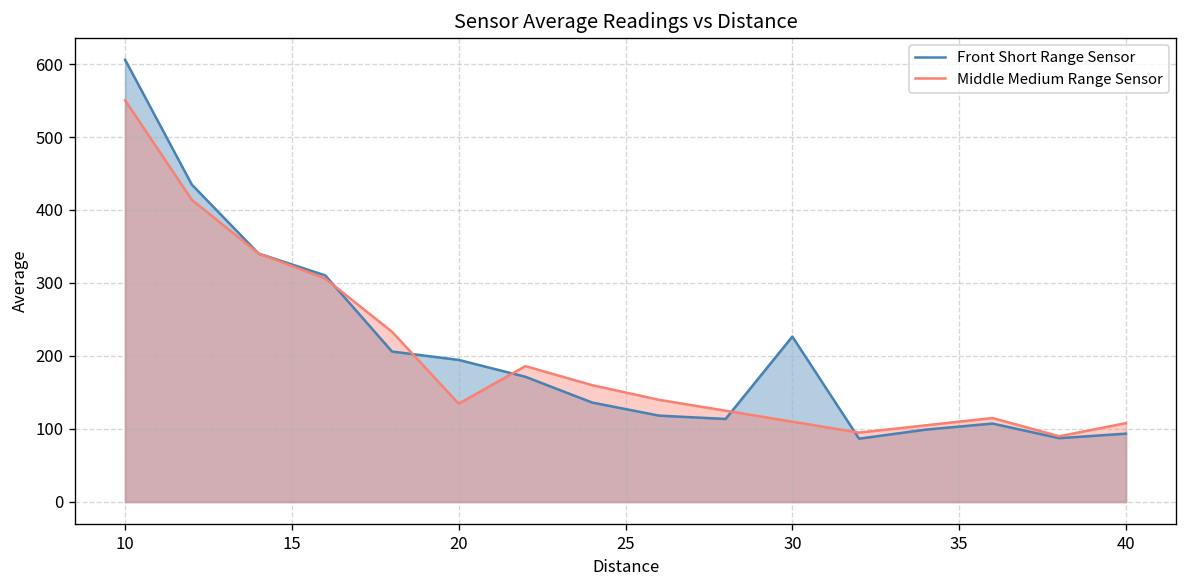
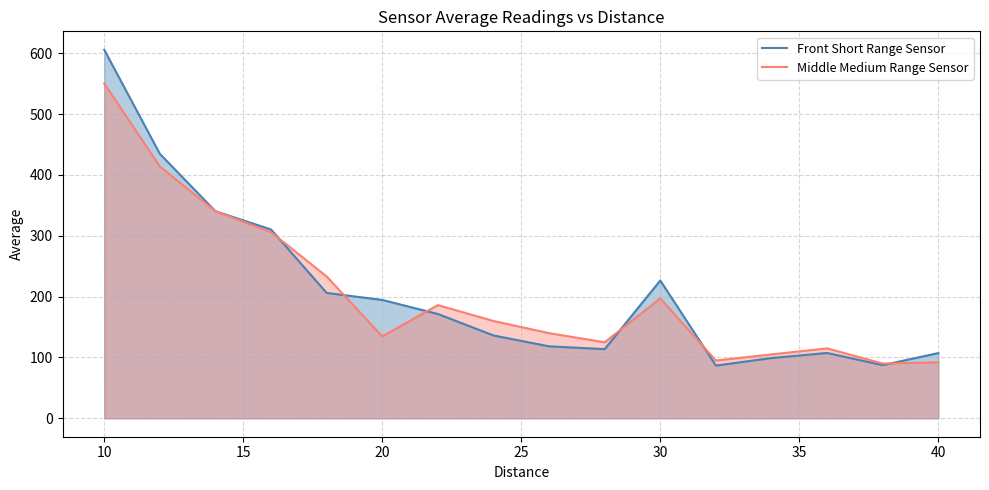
  {
    "Front Short Range Sensor": {
      "10": 610,
      "20": 190,
      "30": 230,
-     "40": 90
+     "40": 110
    },
    "Middle Medium Range Sensor": {
      "10": 550,
      "20": 130,
-     "30": 110,
-     "40": 110
+     "30": 200,
+     "40": 90
    }
  }
